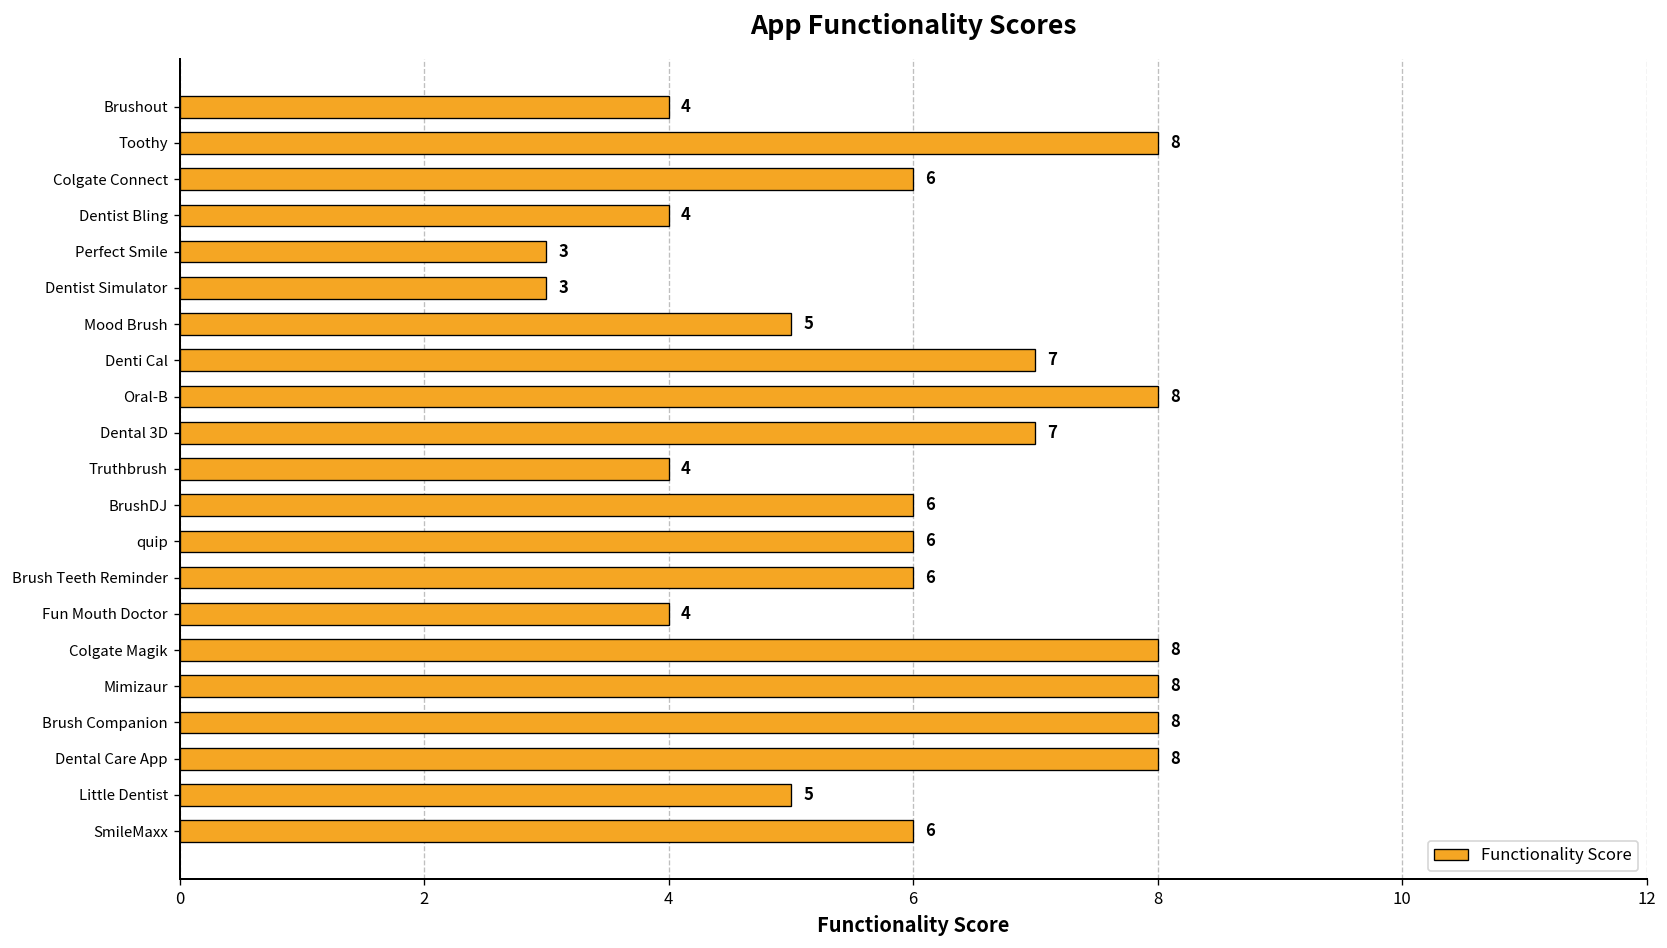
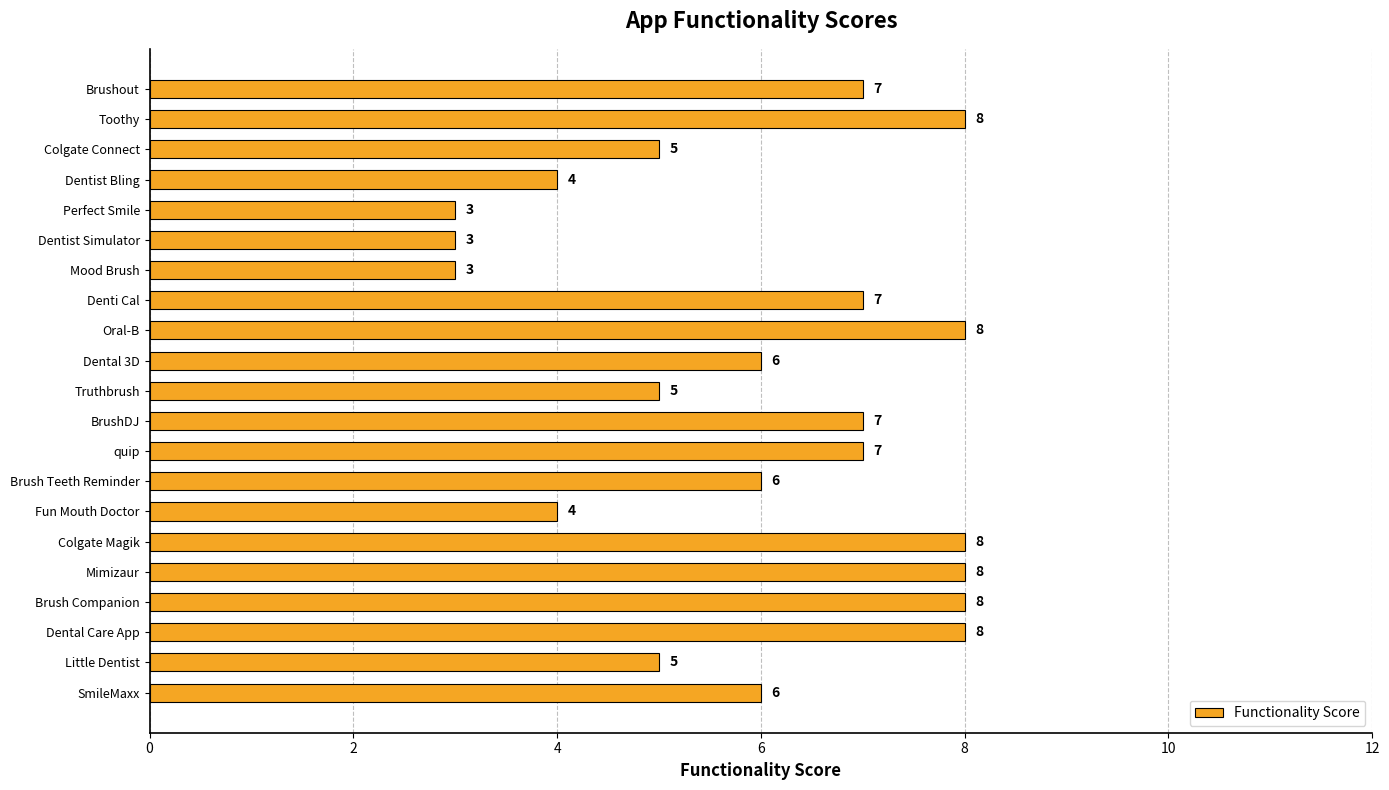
  {
-   "Brushout": 4,
+   "Brushout": 7,
    "Toothy": 8,
-   "Colgate Connect": 6,
+   "Colgate Connect": 5,
    "Dentist Bling": 4,
    "Perfect Smile": 3,
    "Dentist Simulator": 3,
-   "Mood Brush": 5,
+   "Mood Brush": 3,
    "Denti Cal": 7,
    "Oral-B": 8,
-   "Dental 3D": 7,
-   "Truthbrush": 4,
-   "BrushDJ": 6,
-   "quip": 6,
+   "Dental 3D": 6,
+   "Truthbrush": 5,
+   "BrushDJ": 7,
+   "quip": 7,
    "Brush Teeth Reminder": 6,
    "Fun Mouth Doctor": 4,
    "Colgate Magik": 8,
    "Mimizaur": 8,
    "Brush Companion": 8,
    "Dental Care App": 8,
    "Little Dentist": 5,
    "SmileMaxx": 6
  }
